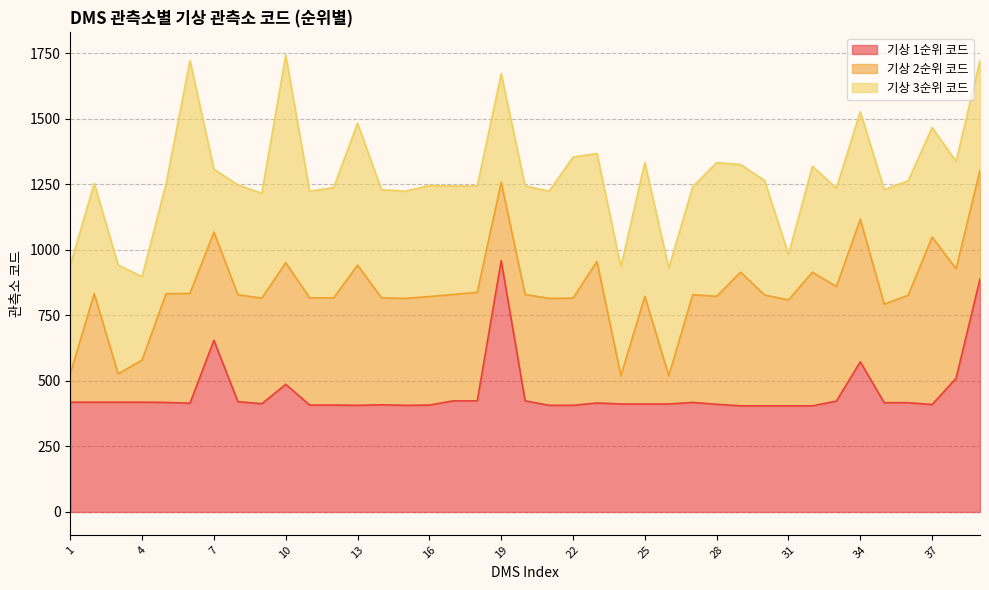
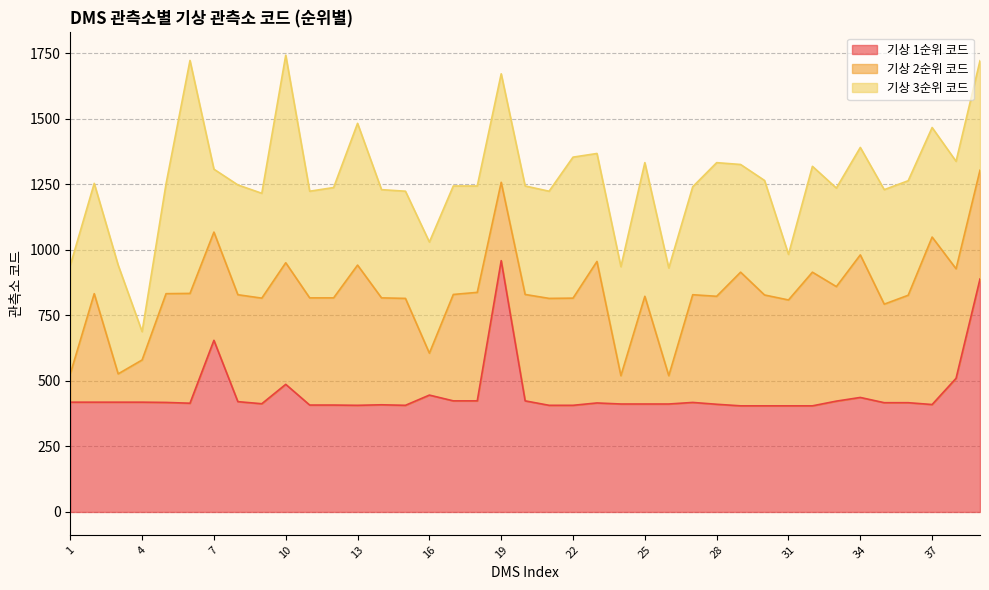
  {
    "기상 1순위 코드": {
      "1": 420,
      "4": 420,
      "7": 660,
      "10": 490,
      "13": 410,
-     "16": 410,
+     "16": 450,
      "19": 960,
      "22": 410,
      "25": 410,
      "28": 410,
      "31": 410,
-     "34": 570,
+     "34": 440,
      "37": 410
    },
    "기상 2순위 코드": {
      "1": 110,
      "4": 160,
      "7": 410,
      "10": 460,
      "13": 540,
-     "16": 410,
+     "16": 160,
      "19": 300,
      "22": 410,
      "25": 410,
      "28": 410,
      "31": 400,
      "34": 540,
      "37": 640
    },
    "기상 3순위 코드": {
      "1": 410,
-     "4": 320,
+     "4": 110,
      "7": 240,
      "10": 790,
      "13": 540,
      "16": 420,
      "19": 410,
      "22": 540,
      "25": 510,
      "28": 510,
      "31": 170,
      "34": 410,
      "37": 420
    }
  }
